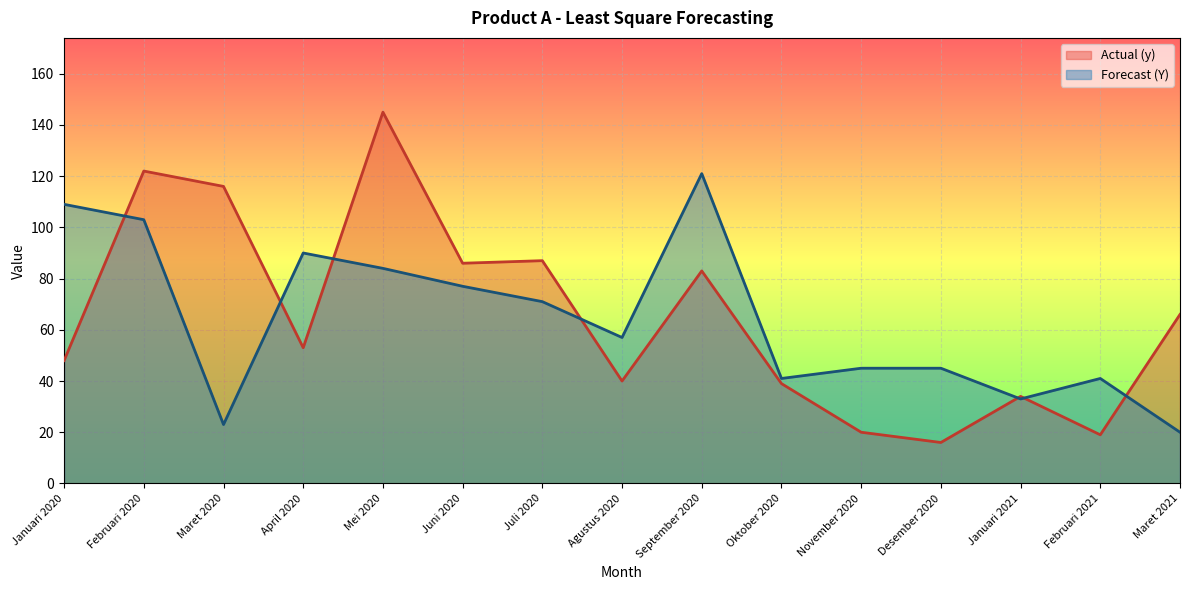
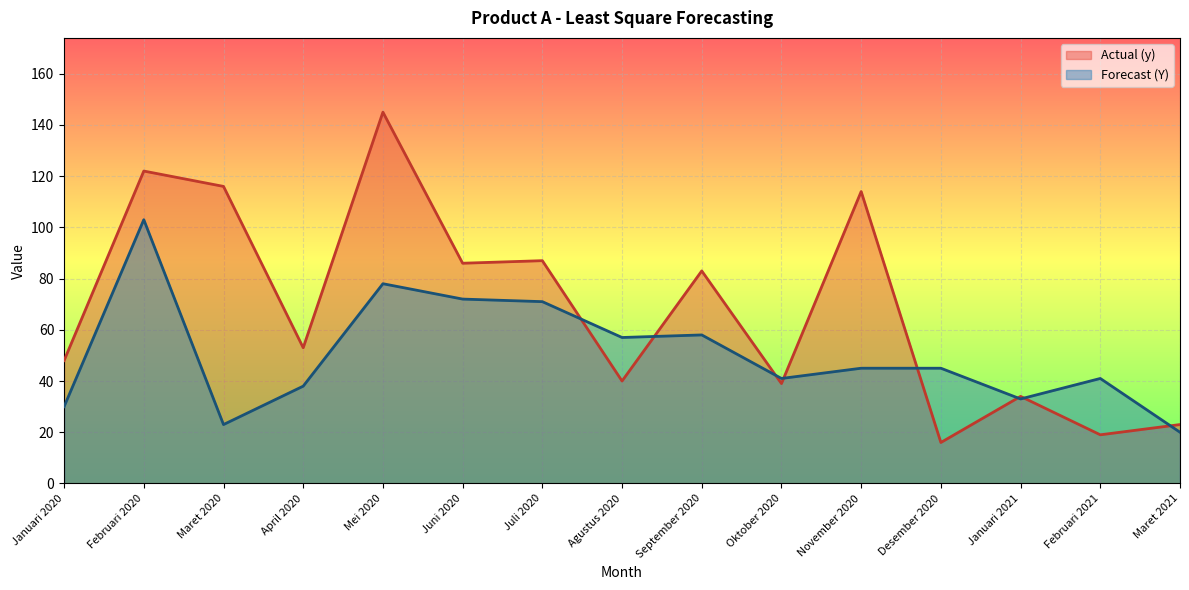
  {
    "Actual (y)": {
      "Januari 2020": 48,
      "Februari 2020": 122,
      "Maret 2020": 116,
      "April 2020": 53,
      "Mei 2020": 145,
      "Juni 2020": 86,
      "Juli 2020": 87,
      "Agustus 2020": 40,
      "September 2020": 83,
      "Oktober 2020": 39,
-     "November 2020": 20,
+     "November 2020": 114,
      "Desember 2020": 16,
      "Januari 2021": 34,
      "Februari 2021": 19,
-     "Maret 2021": 66
+     "Maret 2021": 23
    },
    "Forecast (Y)": {
-     "Januari 2020": 109,
+     "Januari 2020": 30,
      "Februari 2020": 103,
      "Maret 2020": 23,
-     "April 2020": 90,
-     "Mei 2020": 84,
-     "Juni 2020": 77,
+     "April 2020": 38,
+     "Mei 2020": 78,
+     "Juni 2020": 72,
      "Juli 2020": 71,
      "Agustus 2020": 57,
-     "September 2020": 121,
+     "September 2020": 58,
      "Oktober 2020": 41,
      "November 2020": 45,
      "Desember 2020": 45,
      "Januari 2021": 33,
      "Februari 2021": 41,
      "Maret 2021": 20
    }
  }
